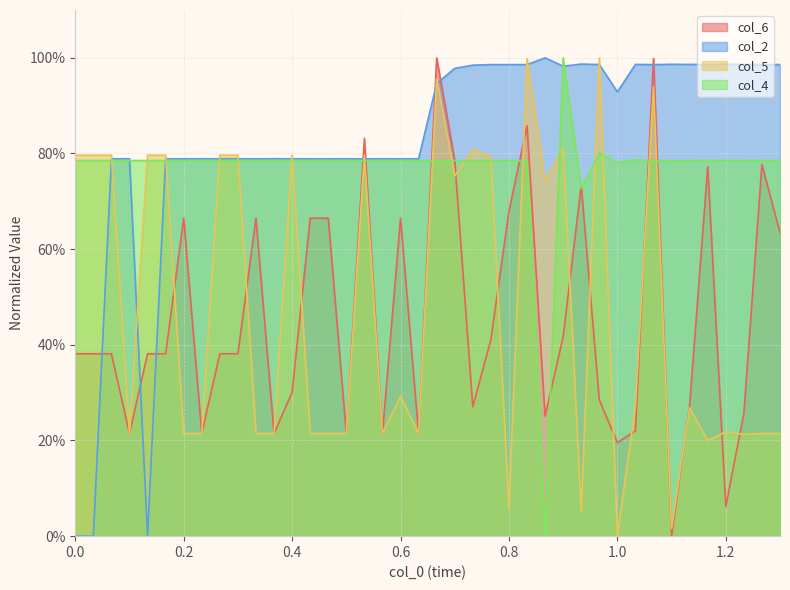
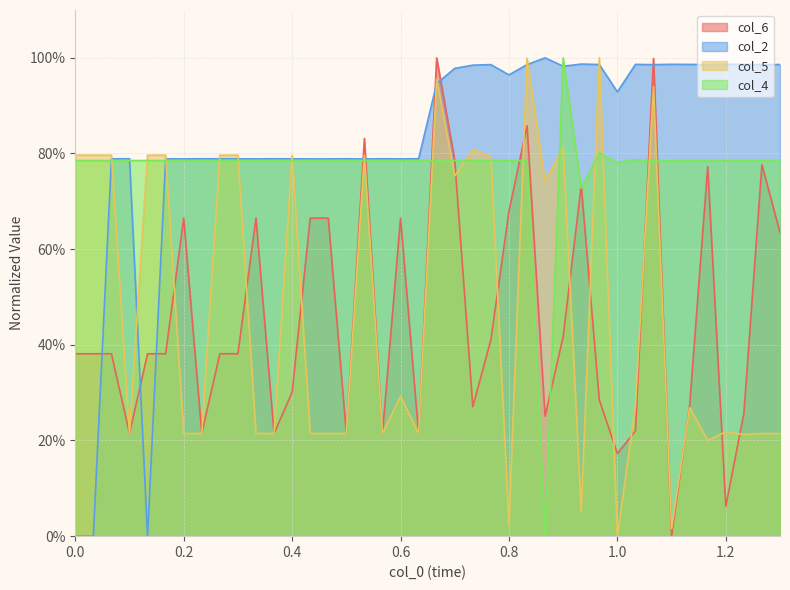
  {
    "col_6": {
      "0.0": "38%",
      "0.2": "66%",
      "0.4": "30%",
      "0.6": "66%",
      "0.8": "68%",
-     "1.0": "20%",
+     "1.0": "17%",
      "1.2": "6%"
    },
    "col_2": {
      "0.0": "0%",
-     "0.8": "99%",
+     "0.8": "96%",
      "1.0": "93%"
    },
    "col_5": {
      "0.0": "80%",
      "0.2": "21%",
      "0.4": "80%",
      "0.6": "29%",
-     "0.8": "6%",
+     "0.8": "2%",
      "1.0": "0%",
      "1.2": "22%"
    },
    "col_4": {
      "0.0": "79%",
      "0.8": "79%",
      "1.0": "78%",
      "1.2": "79%"
    }
  }
